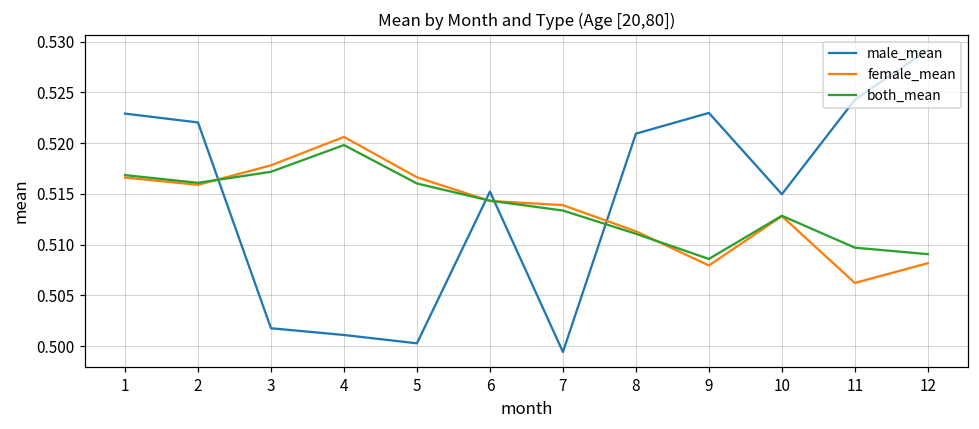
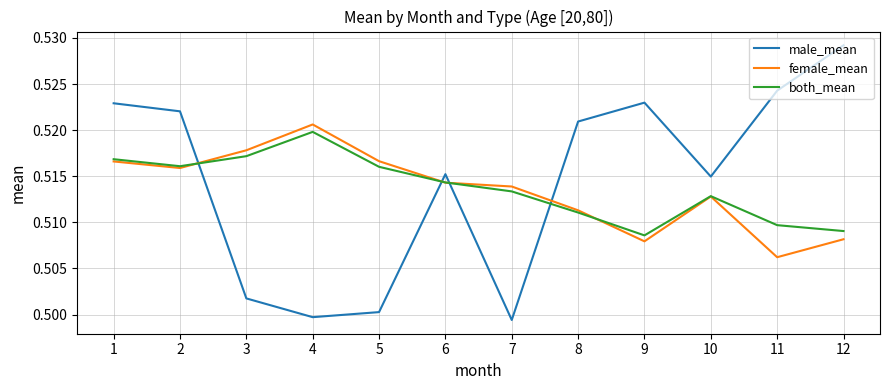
  {
    "male_mean": {
      "1": 0.523,
      "2": 0.522,
      "3": 0.502,
-     "4": 0.501,
+     "4": 0.500,
      "5": 0.500,
      "6": 0.515,
      "7": 0.499,
      "8": 0.521,
      "9": 0.523,
      "10": 0.515
    },
    "female_mean": {
      "3": 0.518,
      "4": 0.521,
      "5": 0.517,
      "7": 0.514,
      "9": 0.508,
      "11": 0.506,
      "12": 0.508
    },
    "both_mean": {
      "3": 0.517,
      "4": 0.520,
      "5": 0.516,
      "7": 0.513,
      "9": 0.509,
      "11": 0.510,
      "12": 0.509
    }
  }
